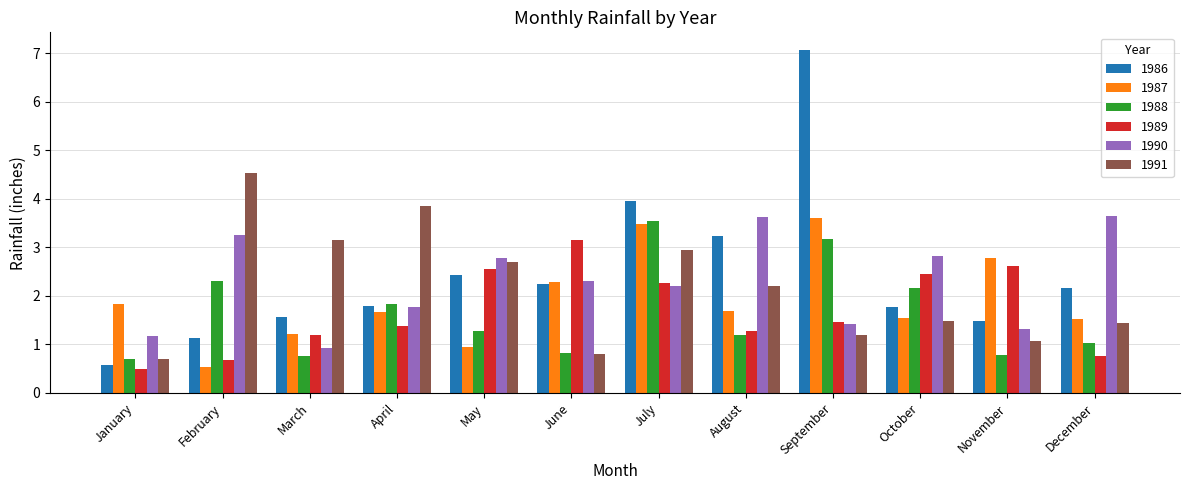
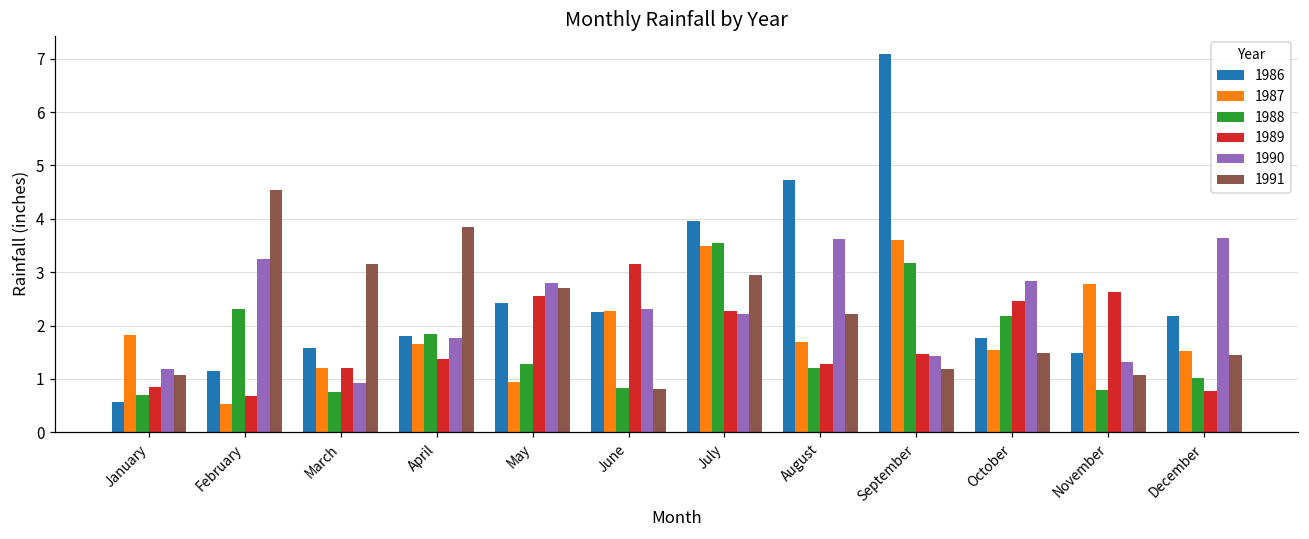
  {
    "1986": {
      "January": 0.6,
      "February": 1.1,
      "March": 1.6,
      "April": 1.8,
      "May": 2.4,
      "June": 2.3,
      "July": 4.0,
-     "August": 3.2,
+     "August": 4.7,
      "September": 7.1,
      "October": 1.8,
      "November": 1.5,
      "December": 2.2
    },
    "1987": {
      "January": 1.8,
      "February": 0.5,
      "March": 1.2,
      "April": 1.7,
      "May": 1.0,
      "June": 2.3,
      "July": 3.5,
      "August": 1.7,
      "September": 3.6,
      "October": 1.6,
      "November": 2.8,
      "December": 1.5
    },
    "1988": {
      "January": 0.7,
      "February": 2.3,
      "March": 0.8,
      "April": 1.8,
      "May": 1.3,
      "June": 0.8,
      "July": 3.5,
      "August": 1.2,
      "September": 3.2,
      "October": 2.2,
      "November": 0.8,
      "December": 1.0
    },
    "1989": {
-     "January": 0.5,
+     "January": 0.8,
      "February": 0.7,
      "March": 1.2,
      "April": 1.4,
      "May": 2.6,
      "June": 3.2,
      "July": 2.3,
      "August": 1.3,
      "September": 1.5,
      "October": 2.5,
      "November": 2.6,
      "December": 0.8
    },
    "1990": {
      "January": 1.2,
      "February": 3.3,
      "March": 0.9,
      "April": 1.8,
      "May": 2.8,
      "June": 2.3,
      "July": 2.2,
      "August": 3.6,
      "September": 1.4,
      "October": 2.8,
      "November": 1.3,
      "December": 3.6
    },
    "1991": {
-     "January": 0.7,
+     "January": 1.1,
      "February": 4.5,
      "March": 3.2,
      "April": 3.9,
      "May": 2.7,
      "June": 0.8,
      "July": 2.9,
      "August": 2.2,
      "September": 1.2,
      "October": 1.5,
      "November": 1.1,
      "December": 1.4
    }
  }
